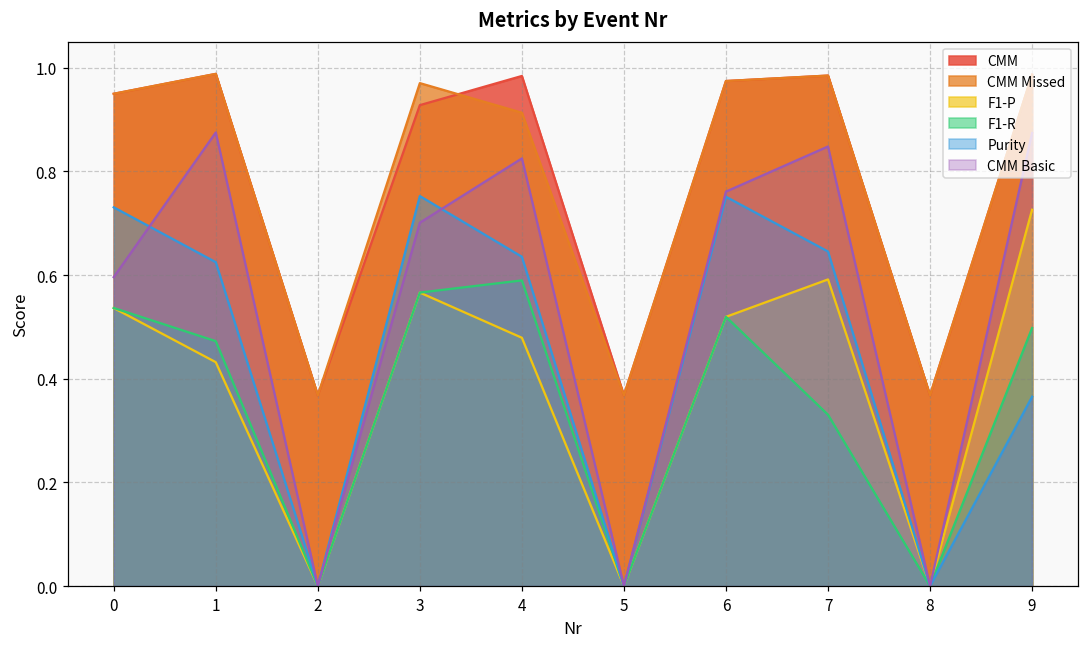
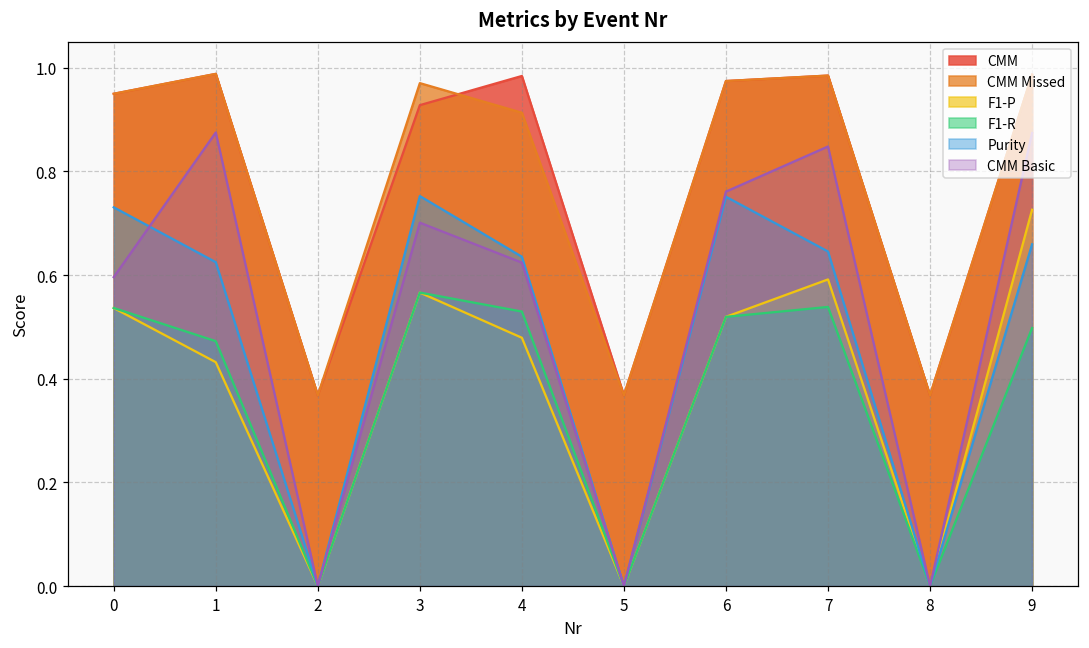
  {
    "F1-P": {
      "1": 0.43,
      "4": 0.48,
      "7": 0.59,
      "9": 0.73
    },
    "F1-R": {
      "1": 0.47,
-     "4": 0.59,
-     "7": 0.33,
+     "4": 0.53,
+     "7": 0.54,
      "9": 0.50
    },
    "Purity": {
      "0": 0.73,
      "1": 0.62,
      "3": 0.75,
      "4": 0.64,
      "6": 0.75,
      "7": 0.65,
-     "9": 0.37
+     "9": 0.66
    },
    "CMM Basic": {
      "0": 0.60,
      "1": 0.88,
      "3": 0.70,
-     "4": 0.83,
+     "4": 0.62,
      "6": 0.76,
      "7": 0.85
    }
  }
